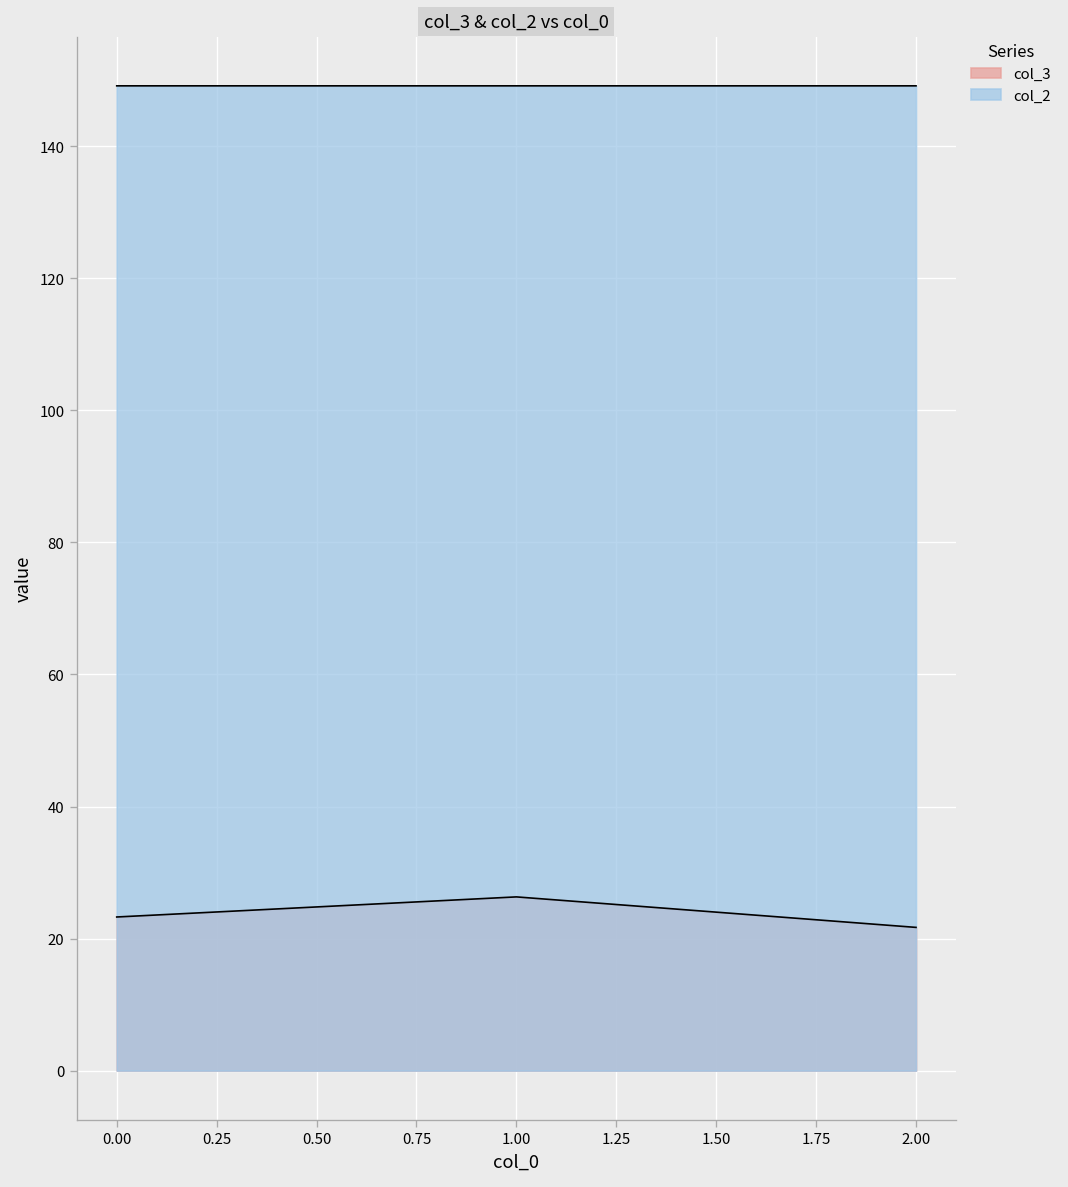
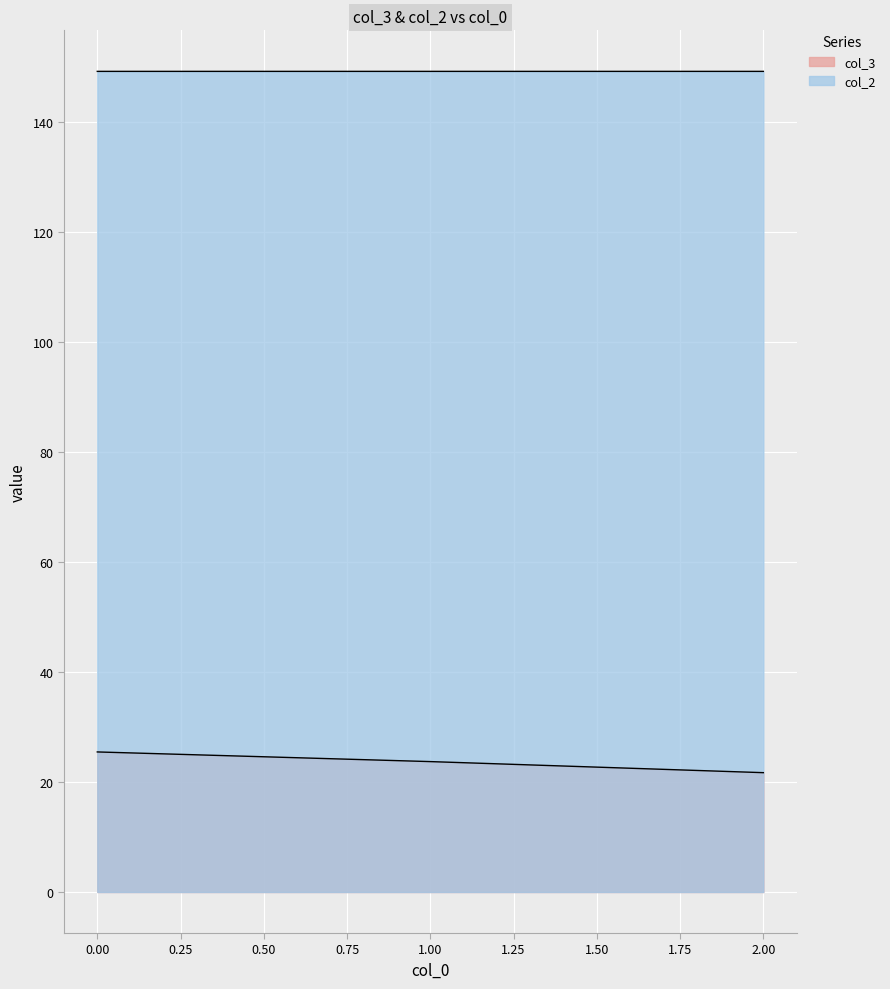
  {
    "col_3": {
-     "0.00": 23,
-     "1.00": 26,
+     "0.00": 25,
+     "1.00": 24,
      "2.00": 22
    },
    "col_2": {
      "0.00": 149,
      "1.00": 149,
      "2.00": 149
    }
  }
